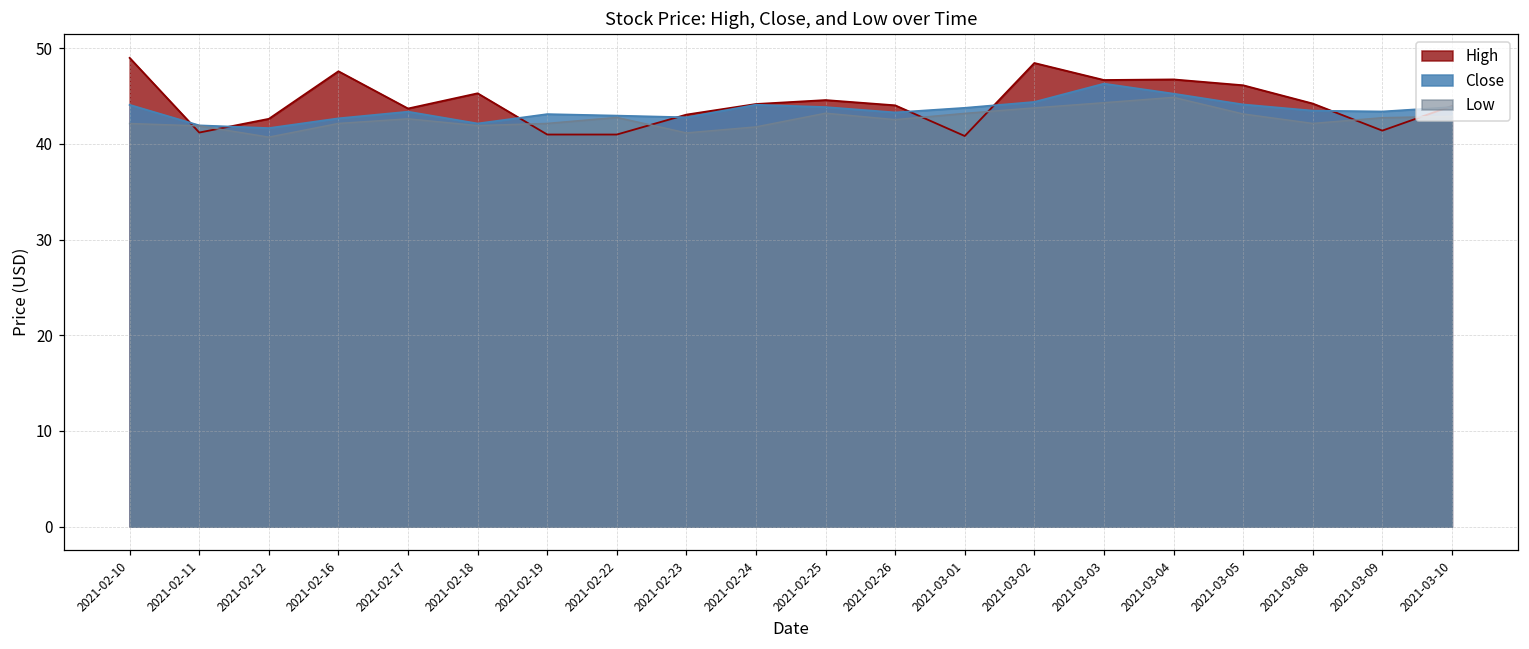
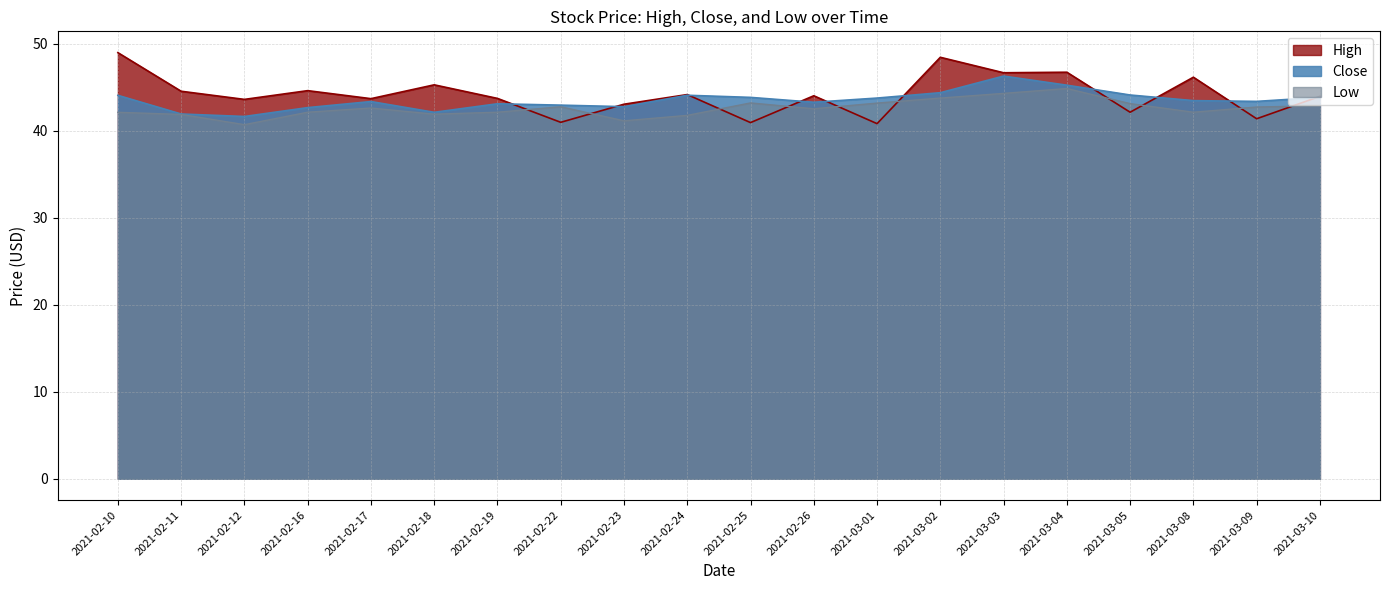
  {
    "High": {
      "2021-02-10": 49,
-     "2021-02-11": 41,
-     "2021-02-12": 43,
-     "2021-02-16": 48,
+     "2021-02-11": 45,
+     "2021-02-12": 44,
+     "2021-02-16": 45,
      "2021-02-17": 44,
      "2021-02-18": 45,
-     "2021-02-19": 41,
+     "2021-02-19": 44,
      "2021-02-22": 41,
-     "2021-02-25": 45,
+     "2021-02-25": 41,
      "2021-02-26": 44,
      "2021-03-01": 41,
      "2021-03-02": 48,
      "2021-03-03": 47,
      "2021-03-04": 47,
-     "2021-03-05": 46,
-     "2021-03-08": 44,
+     "2021-03-05": 42,
+     "2021-03-08": 46,
      "2021-03-09": 41
    }
  }
